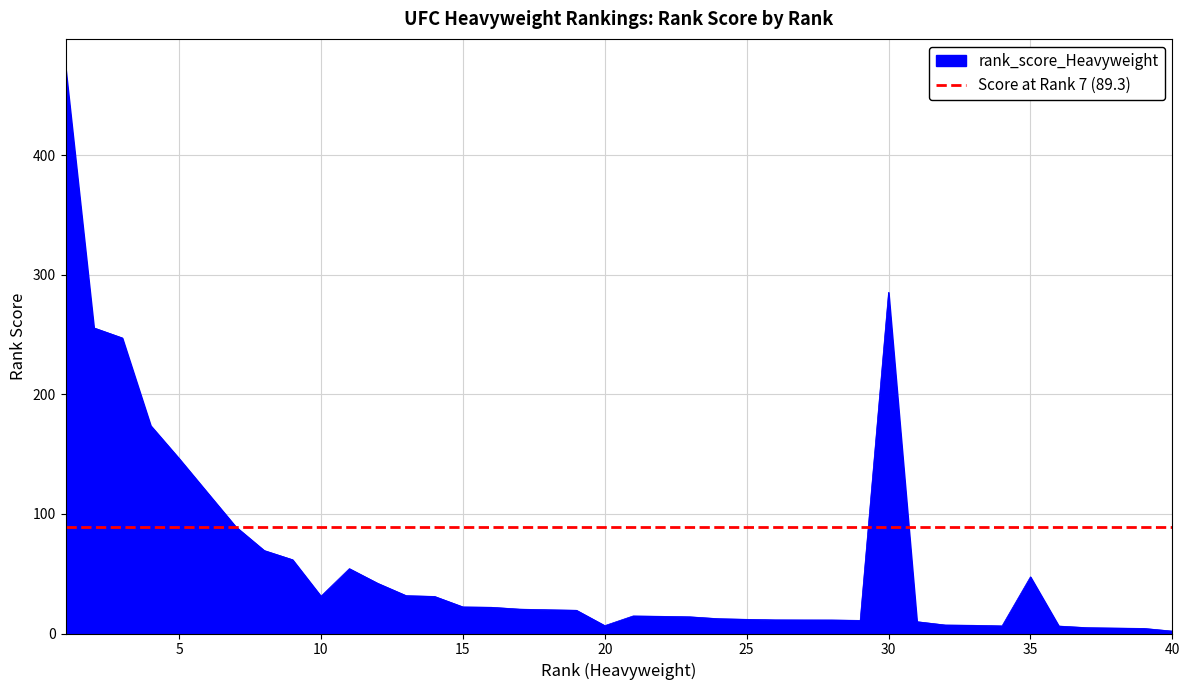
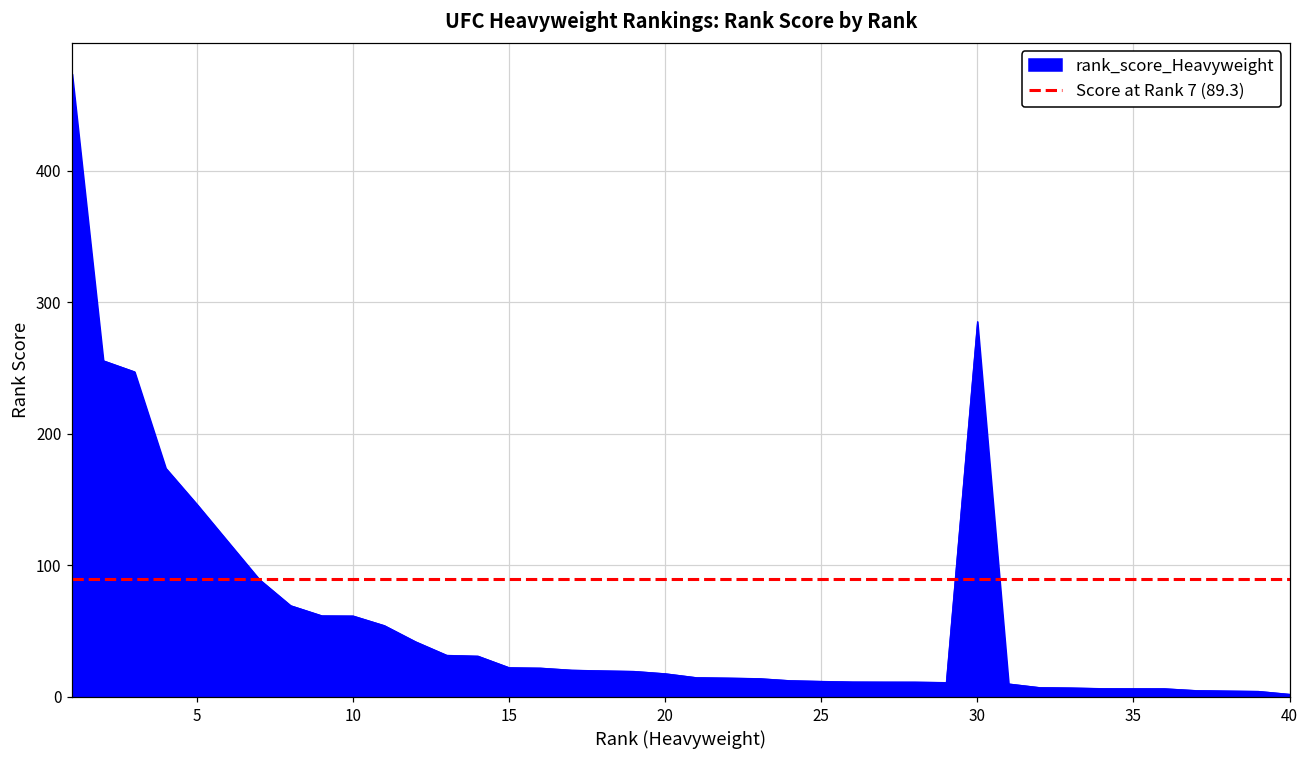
  {
    "5": 146,
-   "10": 31,
+   "10": 62,
    "15": 22,
-   "20": 7,
+   "20": 18,
    "25": 12,
    "30": 286,
-   "35": 47,
+   "35": 6,
    "40": 2
  }
